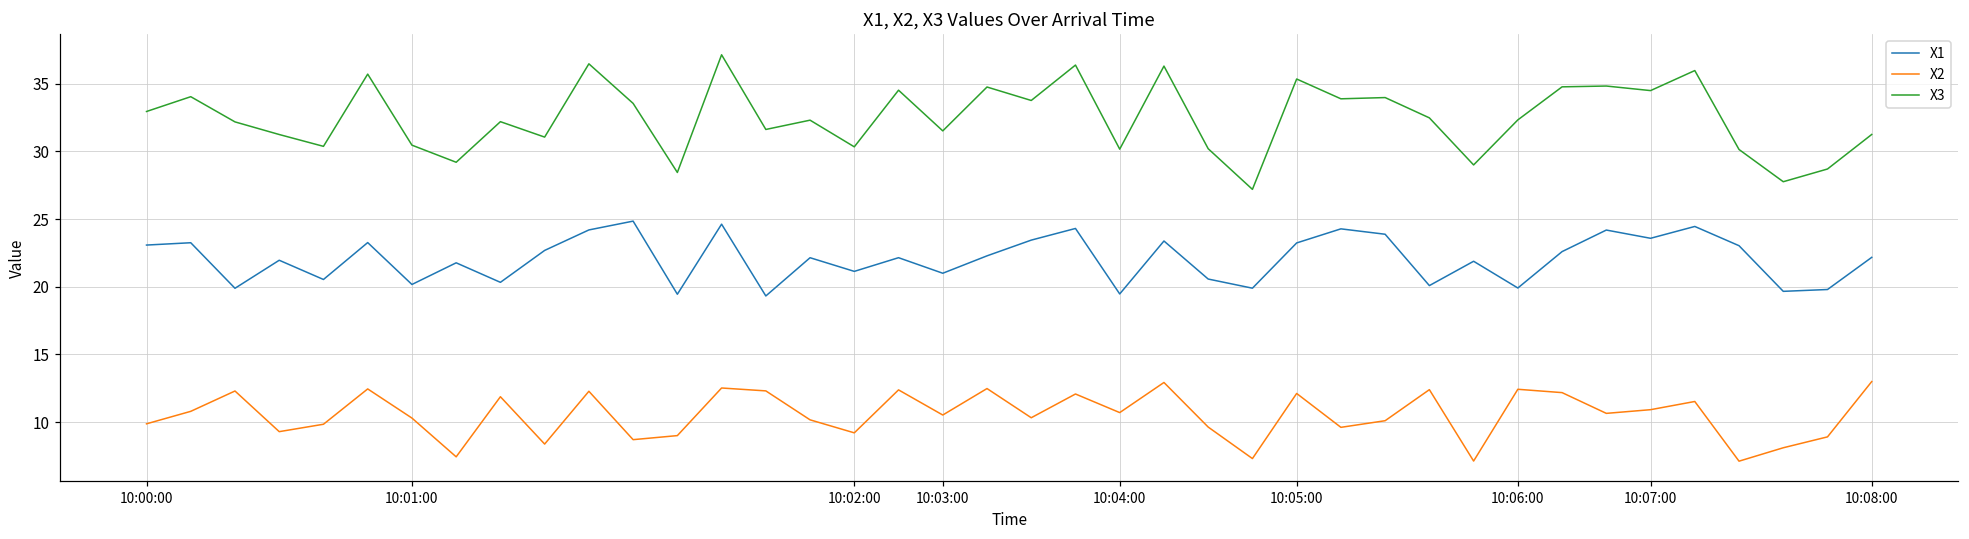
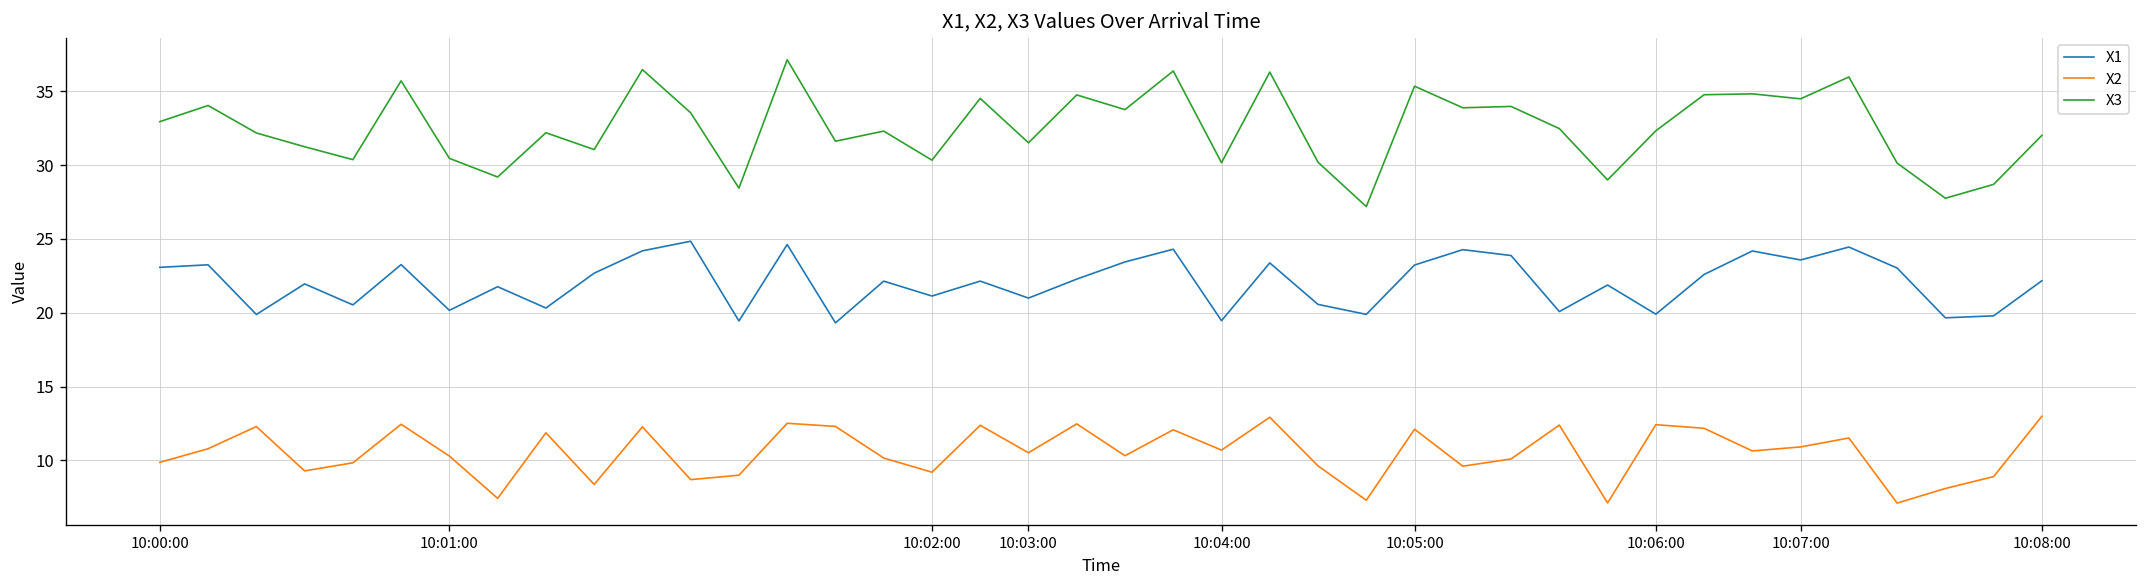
  {
    "X1": {
      "10:08:00": 22.2
    },
    "X2": {
      "10:08:00": 13.0
    },
    "X3": {
-     "10:08:00": 31.3
+     "10:08:00": 32.0
    }
  }
